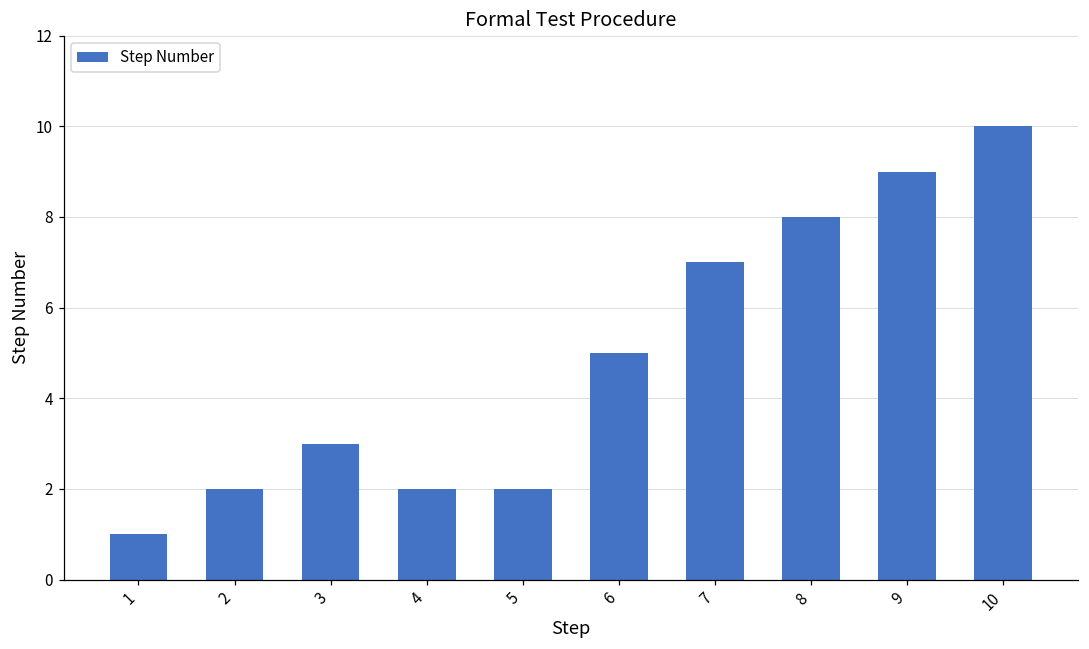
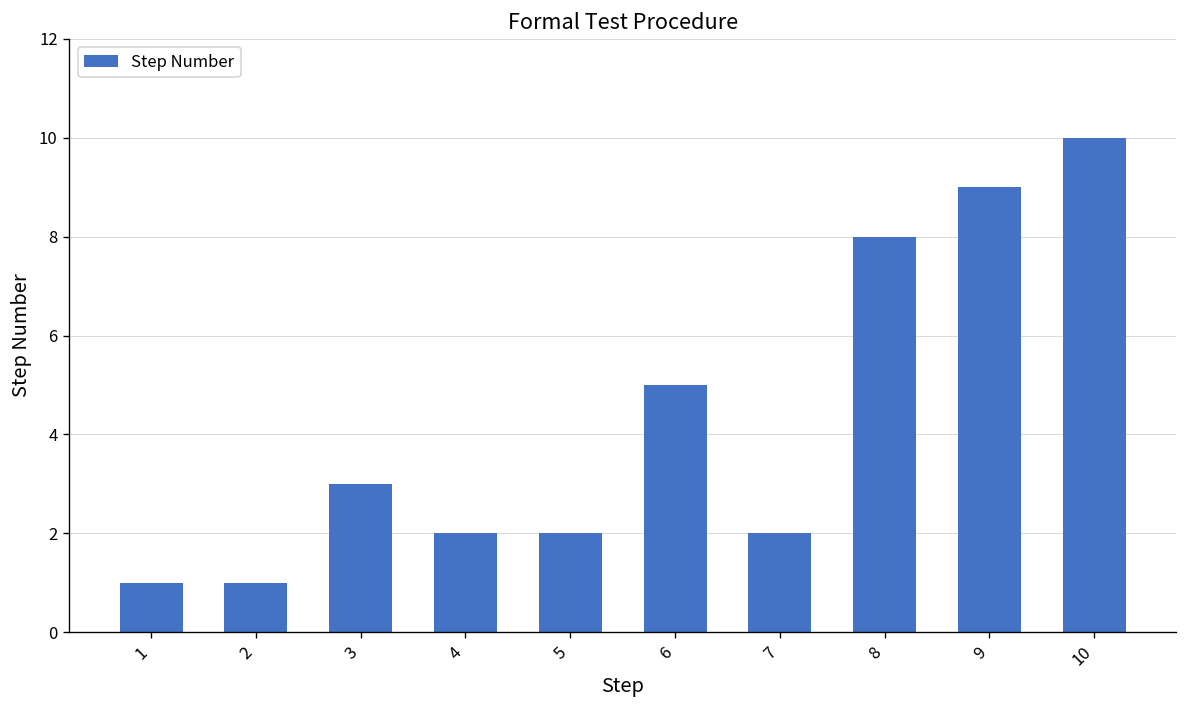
  {
    "1": 1,
-   "2": 2,
+   "2": 1,
    "3": 3,
    "4": 2,
    "5": 2,
    "6": 5,
-   "7": 7,
+   "7": 2,
    "8": 8,
    "9": 9,
    "10": 10
  }
